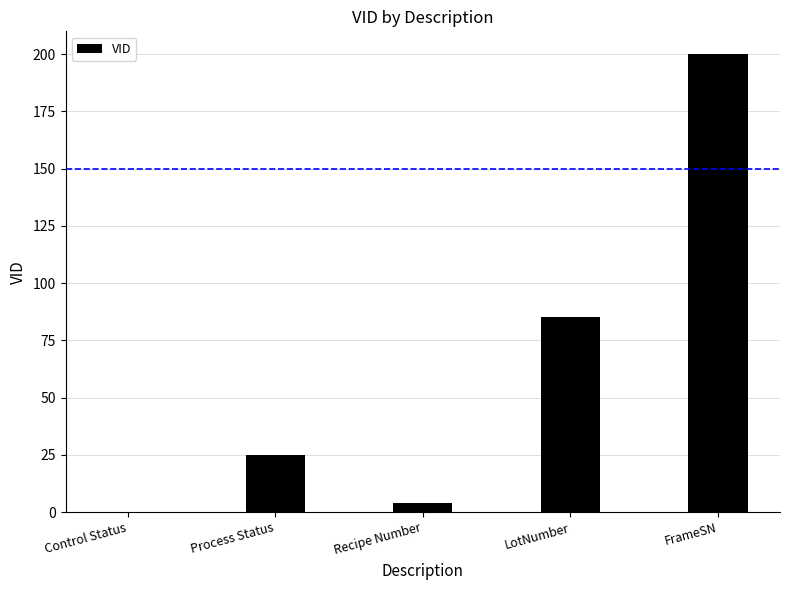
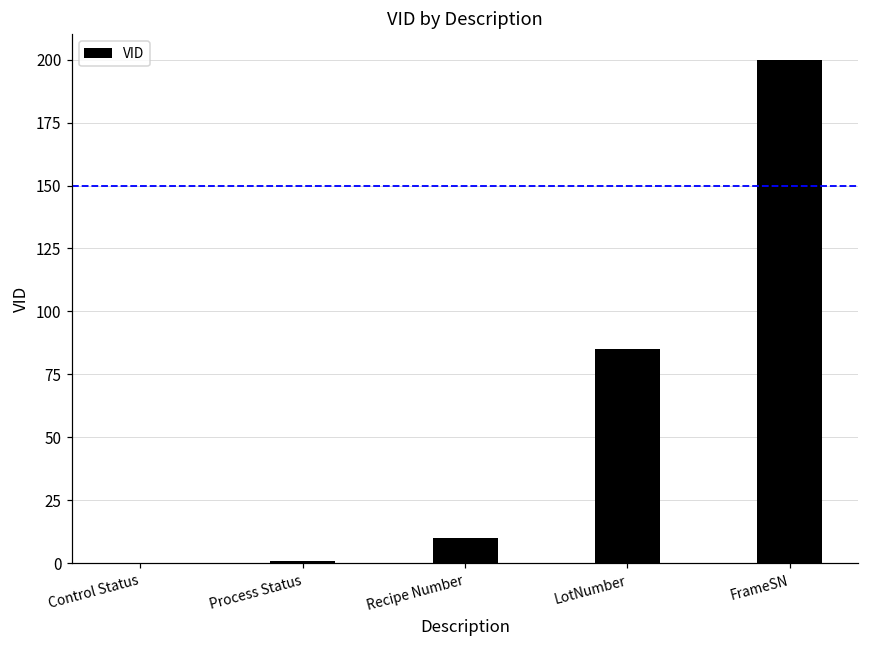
  {
    "Control Status": 0,
-   "Process Status": 25,
-   "Recipe Number": 4,
+   "Process Status": 1,
+   "Recipe Number": 10,
    "LotNumber": 85,
    "FrameSN": 200
  }
